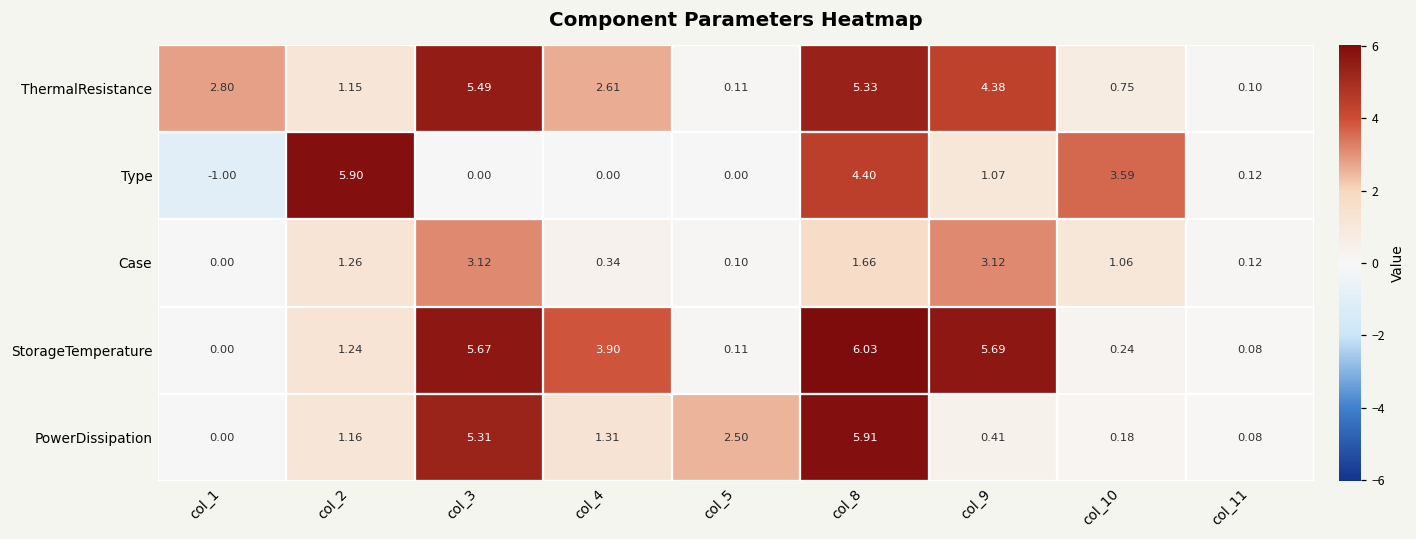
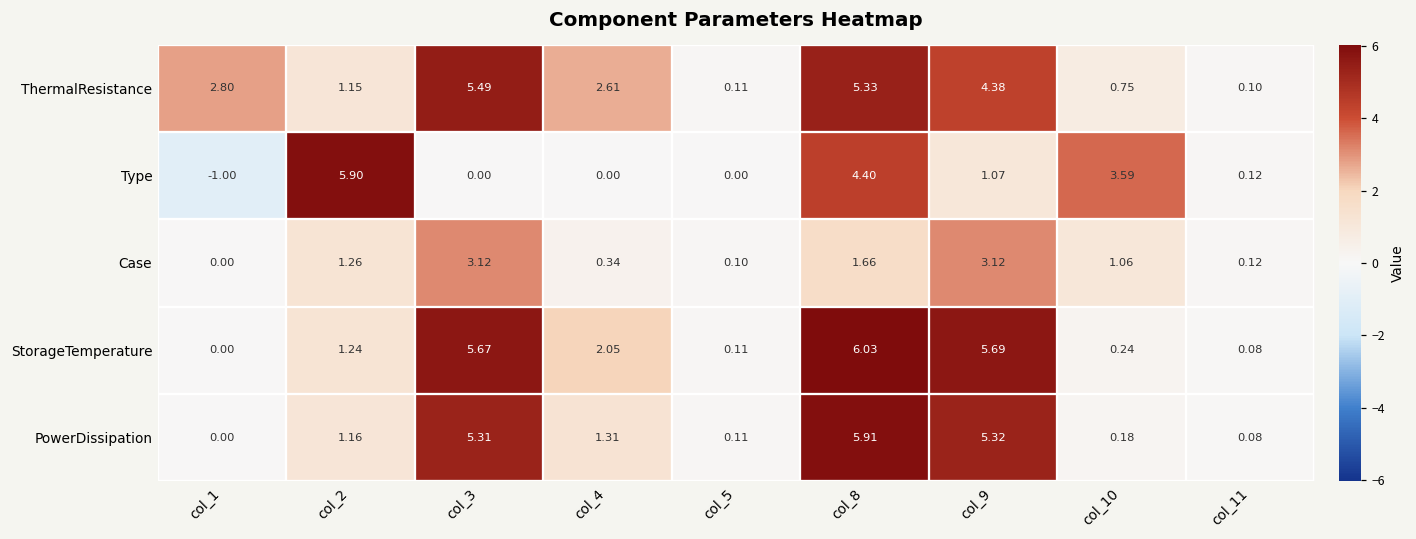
  {
    "ThermalResistance": {
      "col_1": 2.80,
      "col_2": 1.15,
      "col_3": 5.49,
      "col_4": 2.61,
      "col_5": 0.11,
      "col_8": 5.33,
      "col_9": 4.38,
      "col_10": 0.75,
      "col_11": 0.10
    },
    "Type": {
      "col_1": -1.00,
      "col_2": 5.90,
      "col_3": 0.00,
      "col_4": 0.00,
      "col_5": 0.00,
      "col_8": 4.40,
      "col_9": 1.07,
      "col_10": 3.59,
      "col_11": 0.12
    },
    "Case": {
      "col_1": 0.00,
      "col_2": 1.26,
      "col_3": 3.12,
      "col_4": 0.34,
      "col_5": 0.10,
      "col_8": 1.66,
      "col_9": 3.12,
      "col_10": 1.06,
      "col_11": 0.12
    },
    "StorageTemperature": {
      "col_1": 0.00,
      "col_2": 1.24,
      "col_3": 5.67,
-     "col_4": 3.90,
+     "col_4": 2.05,
      "col_5": 0.11,
      "col_8": 6.03,
      "col_9": 5.69,
      "col_10": 0.24,
      "col_11": 0.08
    },
    "PowerDissipation": {
      "col_1": 0.00,
      "col_2": 1.16,
      "col_3": 5.31,
      "col_4": 1.31,
-     "col_5": 2.50,
+     "col_5": 0.11,
      "col_8": 5.91,
-     "col_9": 0.41,
+     "col_9": 5.32,
      "col_10": 0.18,
      "col_11": 0.08
    }
  }
